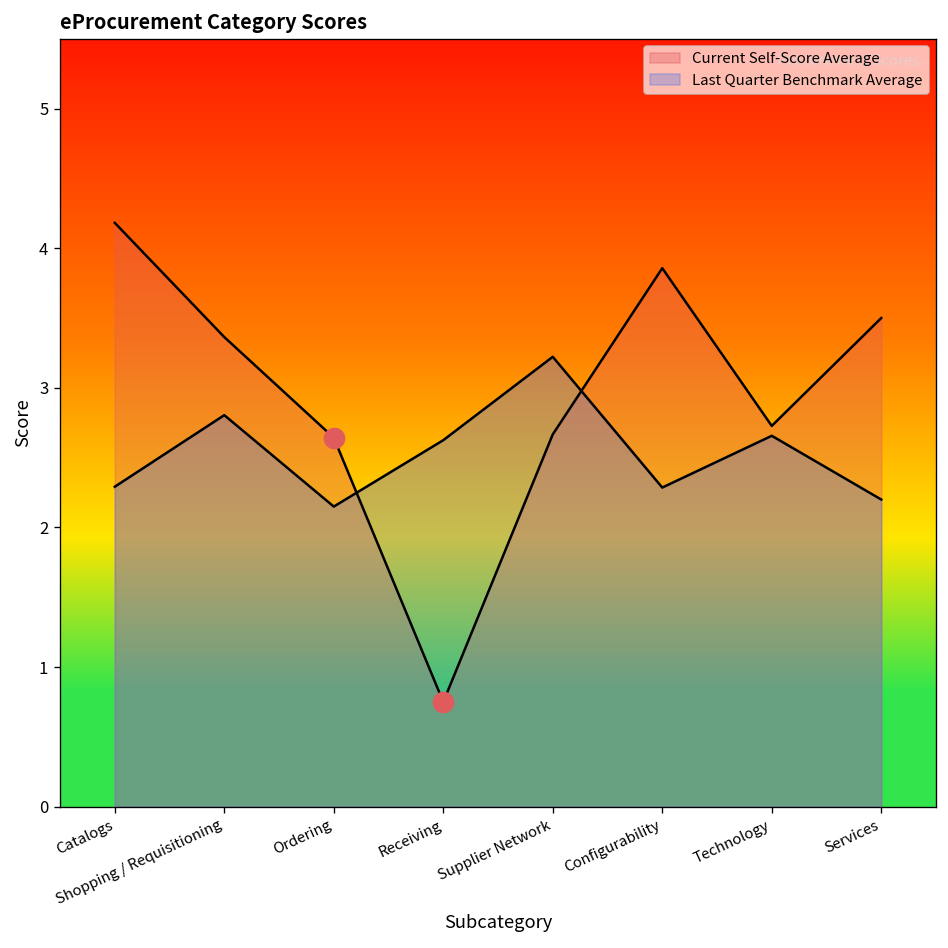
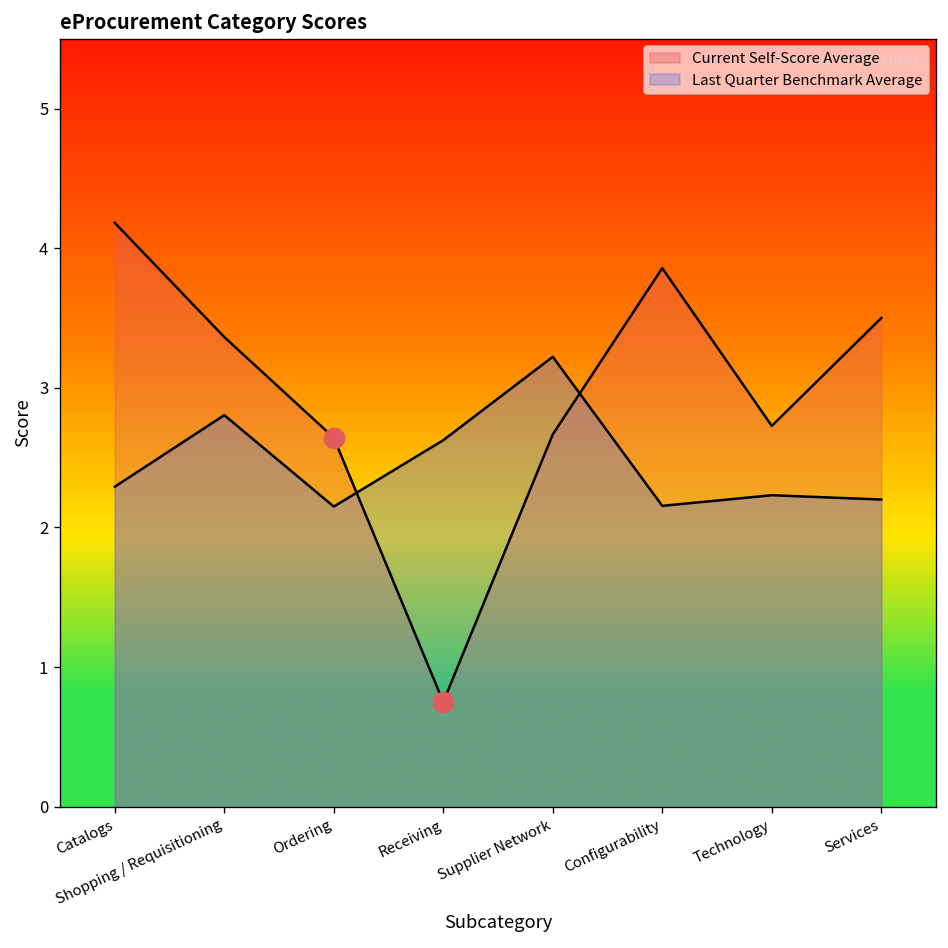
  {
    "Last Quarter Benchmark Average": {
      "Catalogs": 2.29,
      "Shopping / Requisitioning": 2.80,
      "Ordering": 2.15,
      "Receiving": 2.63,
      "Supplier Network": 3.22,
-     "Configurability": 2.29,
-     "Technology": 2.66,
+     "Configurability": 2.15,
+     "Technology": 2.23,
      "Services": 2.20
    }
  }
